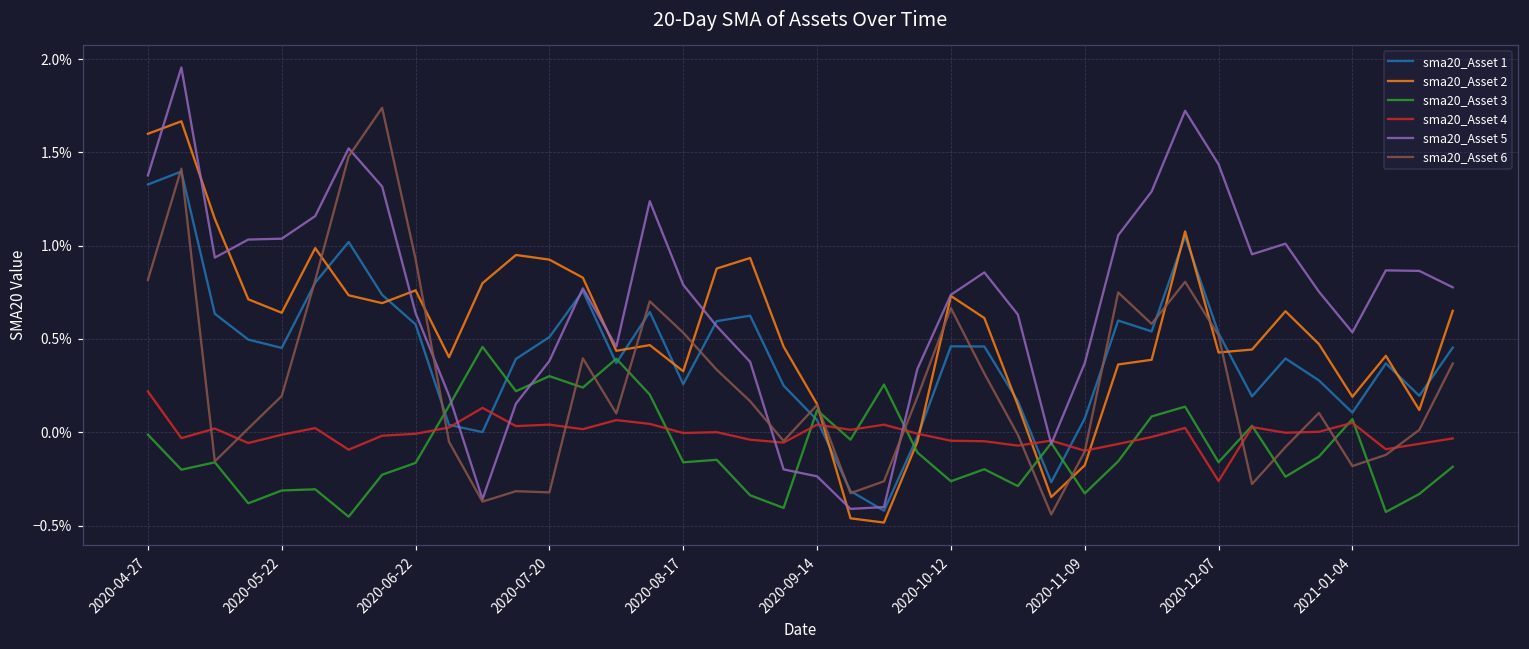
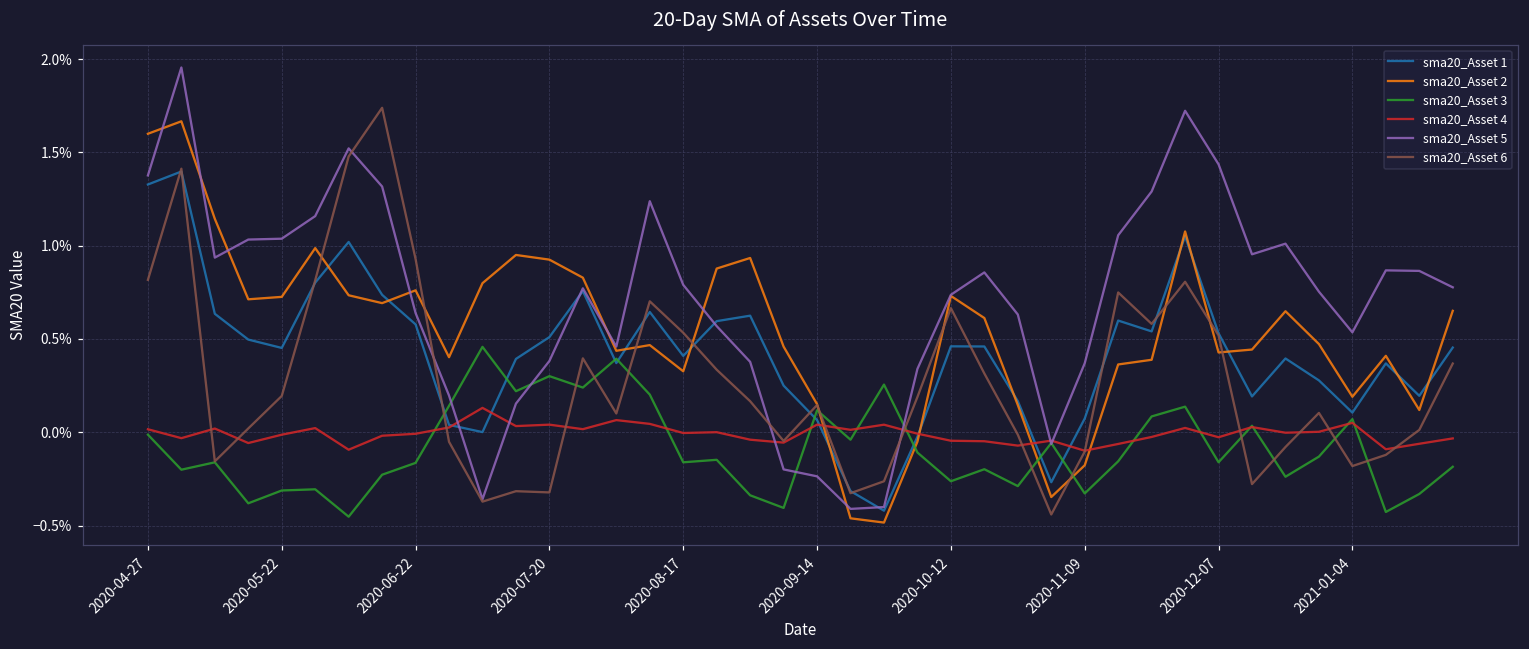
  {
    "sma20_Asset 1": {
      "2020-04-27": "1.33%",
      "2020-05-22": "0.45%",
      "2020-06-22": "0.58%",
      "2020-07-20": "0.51%",
-     "2020-08-17": "0.26%",
+     "2020-08-17": "0.41%",
      "2020-09-14": "0.07%",
      "2020-10-12": "0.46%",
      "2020-11-09": "0.07%",
      "2021-01-04": "0.11%"
    },
    "sma20_Asset 2": {
      "2020-04-27": "1.60%",
-     "2020-05-22": "0.64%",
+     "2020-05-22": "0.73%",
      "2020-06-22": "0.76%",
      "2020-07-20": "0.93%",
      "2020-08-17": "0.33%",
      "2020-11-09": "-0.18%",
      "2020-12-07": "0.43%",
      "2021-01-04": "0.19%"
    },
    "sma20_Asset 3": {
      "2020-04-27": "-0.01%",
      "2020-05-22": "-0.31%",
      "2020-06-22": "-0.16%",
      "2020-07-20": "0.30%",
      "2020-08-17": "-0.16%",
      "2020-09-14": "0.12%",
      "2020-10-12": "-0.26%",
      "2020-11-09": "-0.33%",
      "2020-12-07": "-0.16%",
      "2021-01-04": "0.07%"
    },
    "sma20_Asset 4": {
-     "2020-04-27": "0.22%",
+     "2020-04-27": "0.02%",
      "2020-05-22": "-0.01%",
      "2020-06-22": "-0.01%",
      "2020-07-20": "0.04%",
      "2020-08-17": "0.00%",
      "2020-09-14": "0.04%",
      "2020-10-12": "-0.05%",
-     "2020-12-07": "-0.26%",
+     "2020-12-07": "-0.03%",
      "2021-01-04": "0.05%"
    },
    "sma20_Asset 5": {
      "2020-04-27": "1.38%",
      "2020-05-22": "1.04%",
      "2020-06-22": "0.64%",
      "2020-07-20": "0.38%",
      "2020-08-17": "0.79%",
      "2020-09-14": "-0.24%",
      "2020-11-09": "0.37%",
      "2020-12-07": "1.44%",
      "2021-01-04": "0.54%"
    },
    "sma20_Asset 6": {
      "2020-04-27": "0.82%",
      "2020-05-22": "0.19%",
      "2020-06-22": "0.93%",
      "2020-07-20": "-0.32%",
      "2020-08-17": "0.53%",
      "2020-10-12": "0.67%",
      "2021-01-04": "-0.18%"
    }
  }
